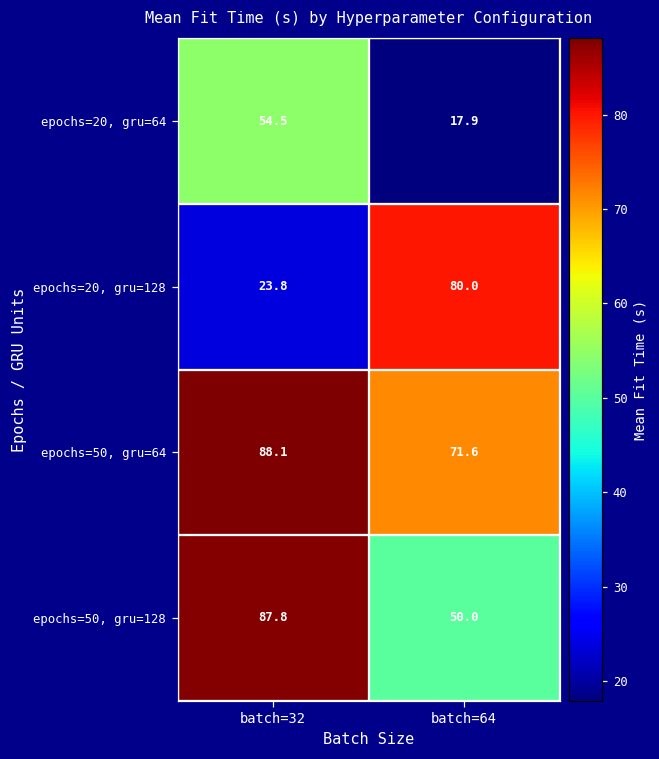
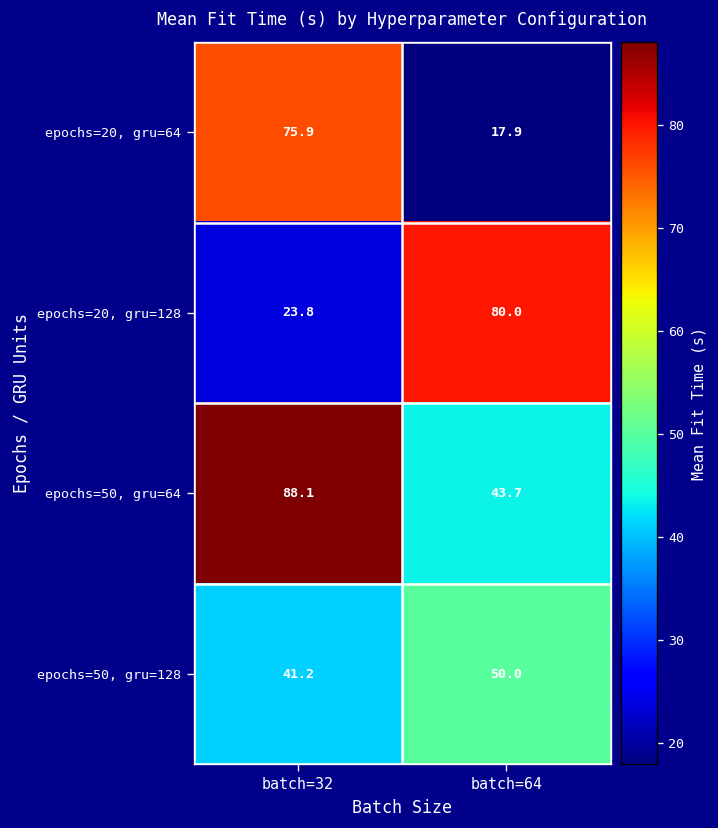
  {
    "epochs=20, gru=64": {
-     "batch=32": 54.5,
+     "batch=32": 75.9,
      "batch=64": 17.9
    },
    "epochs=20, gru=128": {
      "batch=32": 23.8,
      "batch=64": 80.0
    },
    "epochs=50, gru=64": {
      "batch=32": 88.1,
-     "batch=64": 71.6
+     "batch=64": 43.7
    },
    "epochs=50, gru=128": {
-     "batch=32": 87.8,
+     "batch=32": 41.2,
      "batch=64": 50.0
    }
  }
